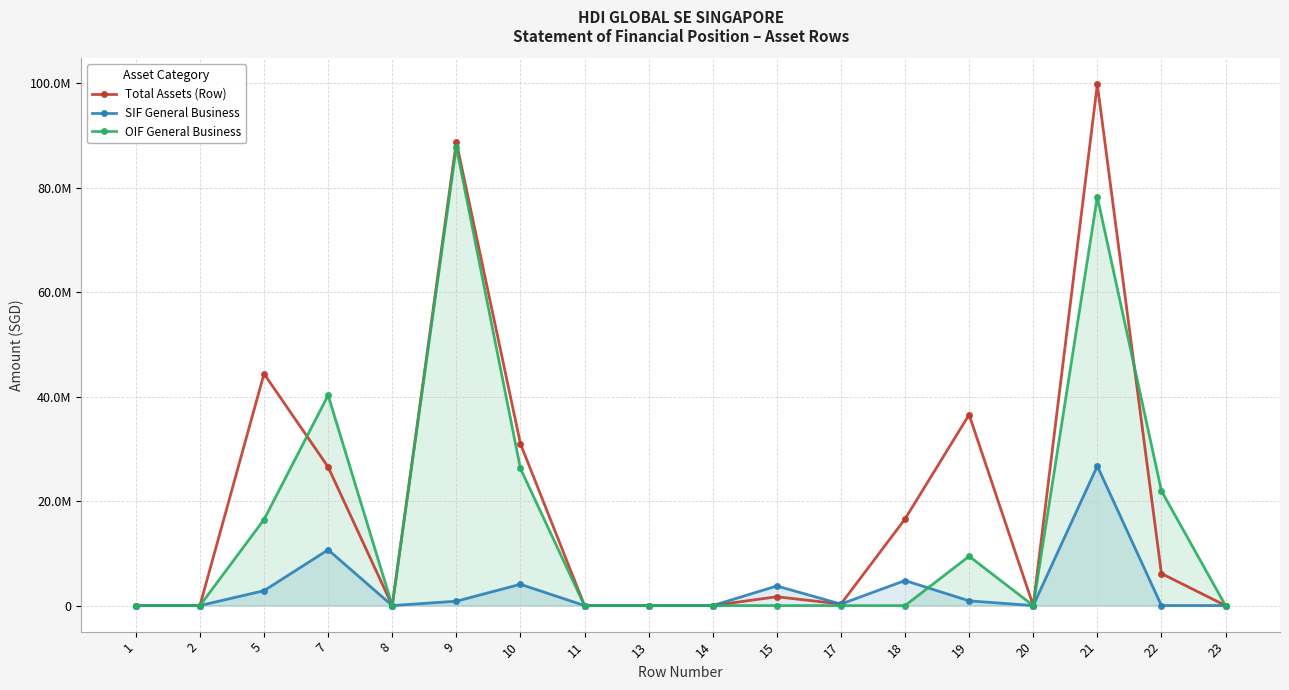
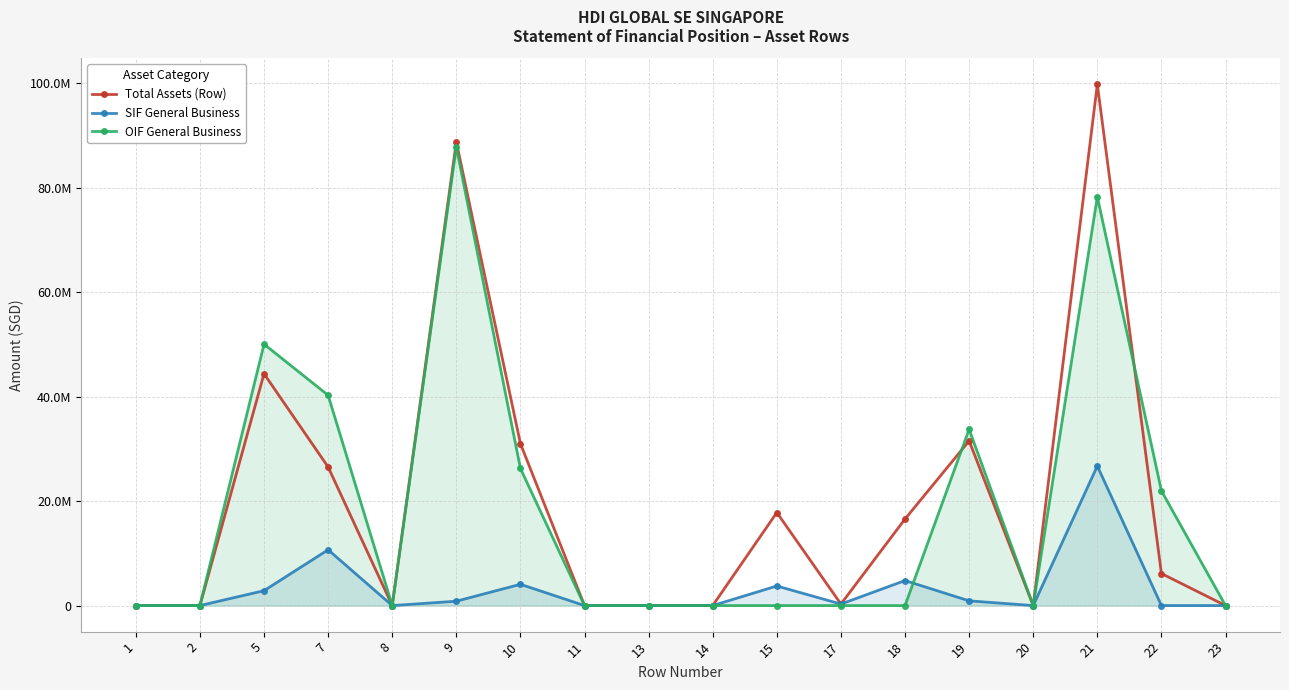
  {
    "Total Assets (Row)": {
      "5": 44000000,
      "7": 27000000,
      "9": 89000000,
      "10": 31000000,
-     "15": 2000000,
+     "15": 18000000,
      "18": 17000000,
-     "19": 37000000,
+     "19": 32000000,
      "21": 100000000,
      "22": 6000000
    },
    "SIF General Business": {
      "5": 3000000,
      "7": 11000000,
      "9": 1000000,
      "10": 4000000,
      "15": 4000000,
      "18": 5000000,
      "19": 1000000,
      "21": 27000000,
      "22": 0
    },
    "OIF General Business": {
-     "5": 16000000,
+     "5": 50000000,
      "7": 40000000,
      "9": 88000000,
      "10": 26000000,
      "15": 0,
      "18": 0,
-     "19": 9000000,
+     "19": 34000000,
      "21": 78000000,
      "22": 22000000
    }
  }
